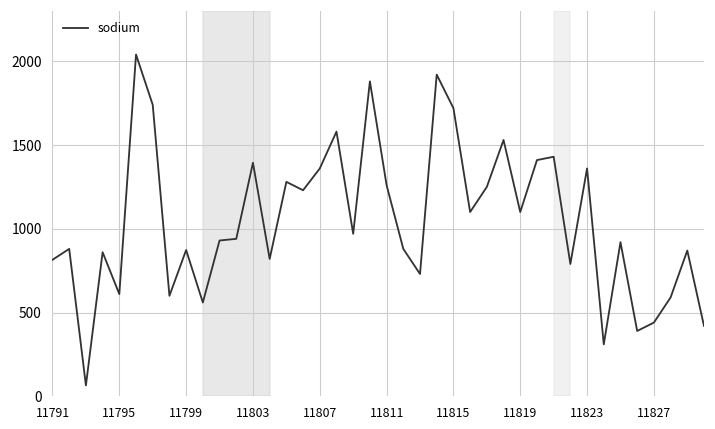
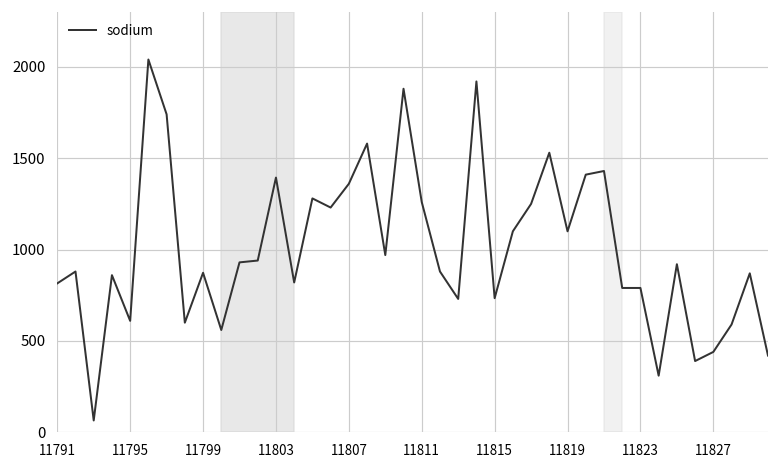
  {
    "11791": 820,
    "11795": 610,
    "11799": 870,
    "11803": 1390,
    "11807": 1360,
    "11811": 1260,
-   "11815": 1720,
+   "11815": 730,
    "11819": 1100,
-   "11823": 1360,
+   "11823": 790,
    "11827": 440
  }
